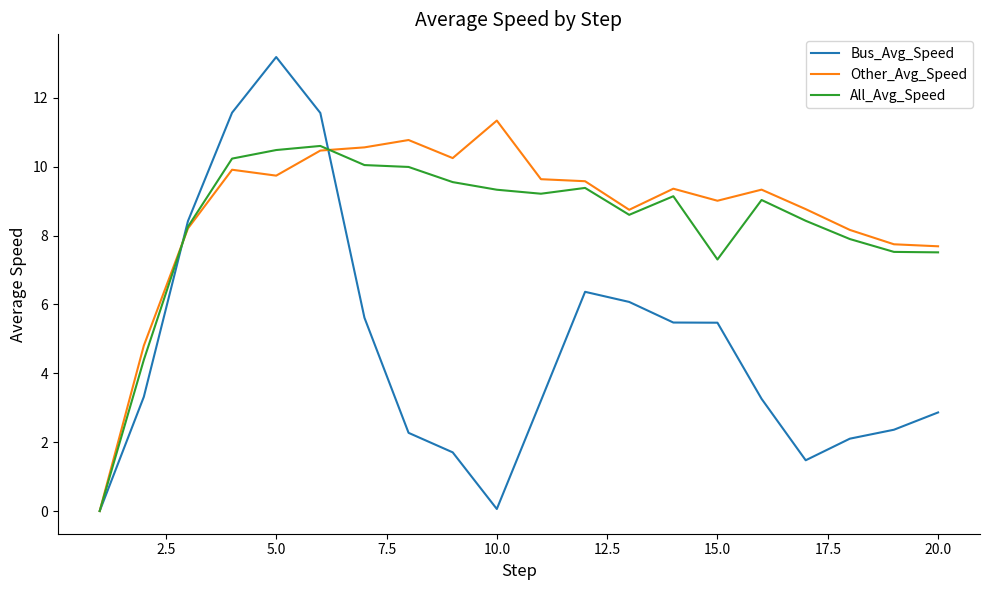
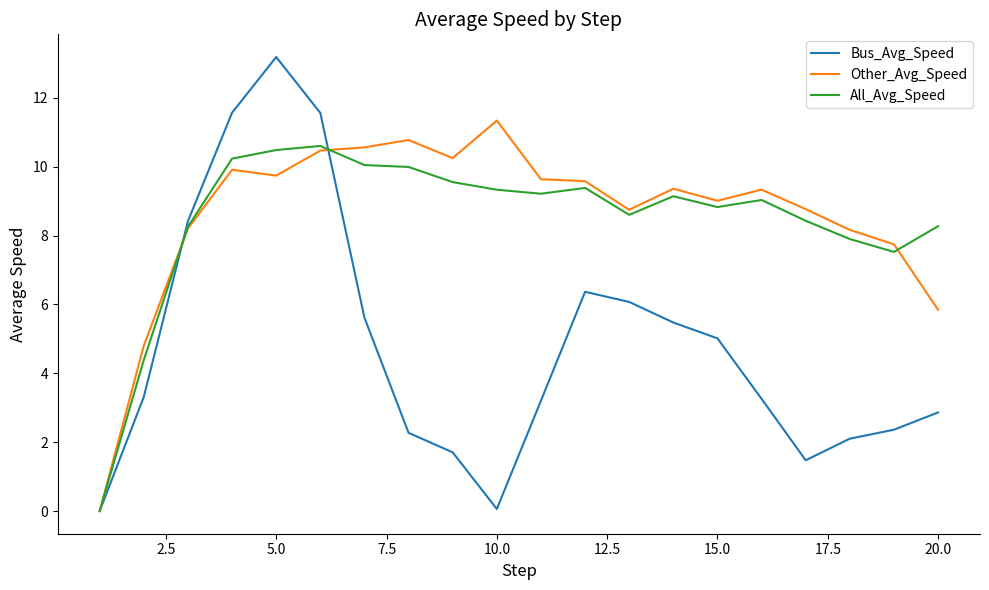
  {
    "Bus_Avg_Speed": {
      "5.0": 13.2,
      "10.0": 0.1,
-     "15.0": 5.5,
+     "15.0": 5.0,
      "20.0": 2.9
    },
    "Other_Avg_Speed": {
      "5.0": 9.7,
      "10.0": 11.3,
      "15.0": 9.0,
-     "20.0": 7.7
+     "20.0": 5.8
    },
    "All_Avg_Speed": {
      "5.0": 10.5,
      "10.0": 9.3,
-     "15.0": 7.3,
-     "20.0": 7.5
+     "15.0": 8.8,
+     "20.0": 8.3
    }
  }
